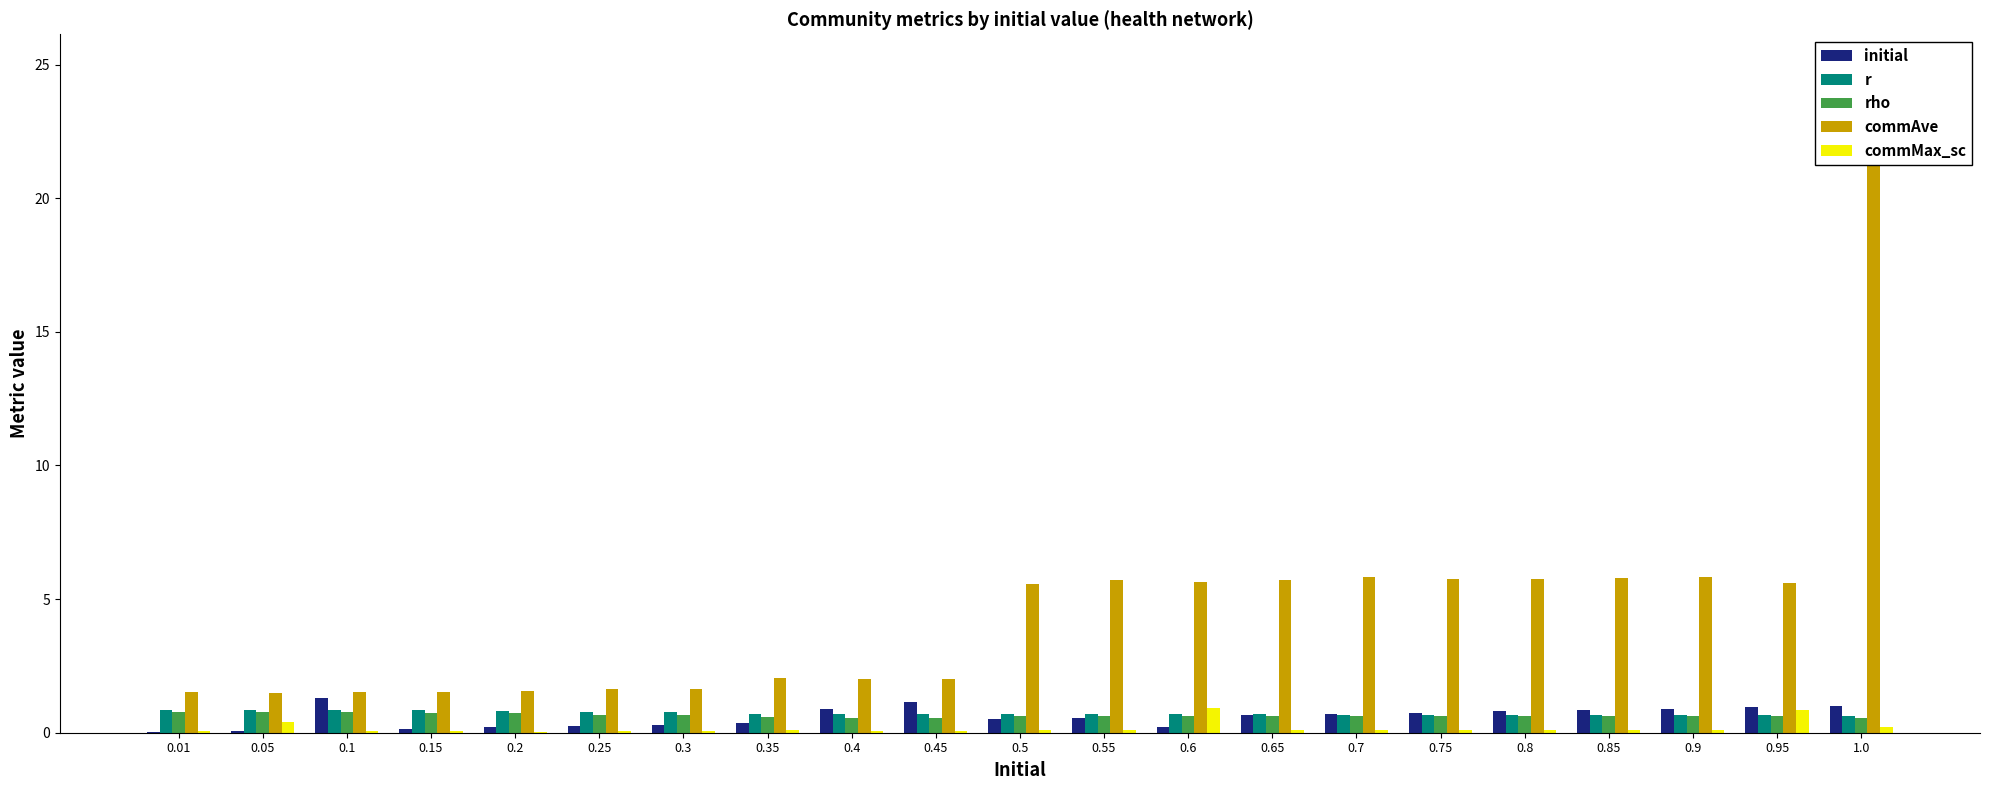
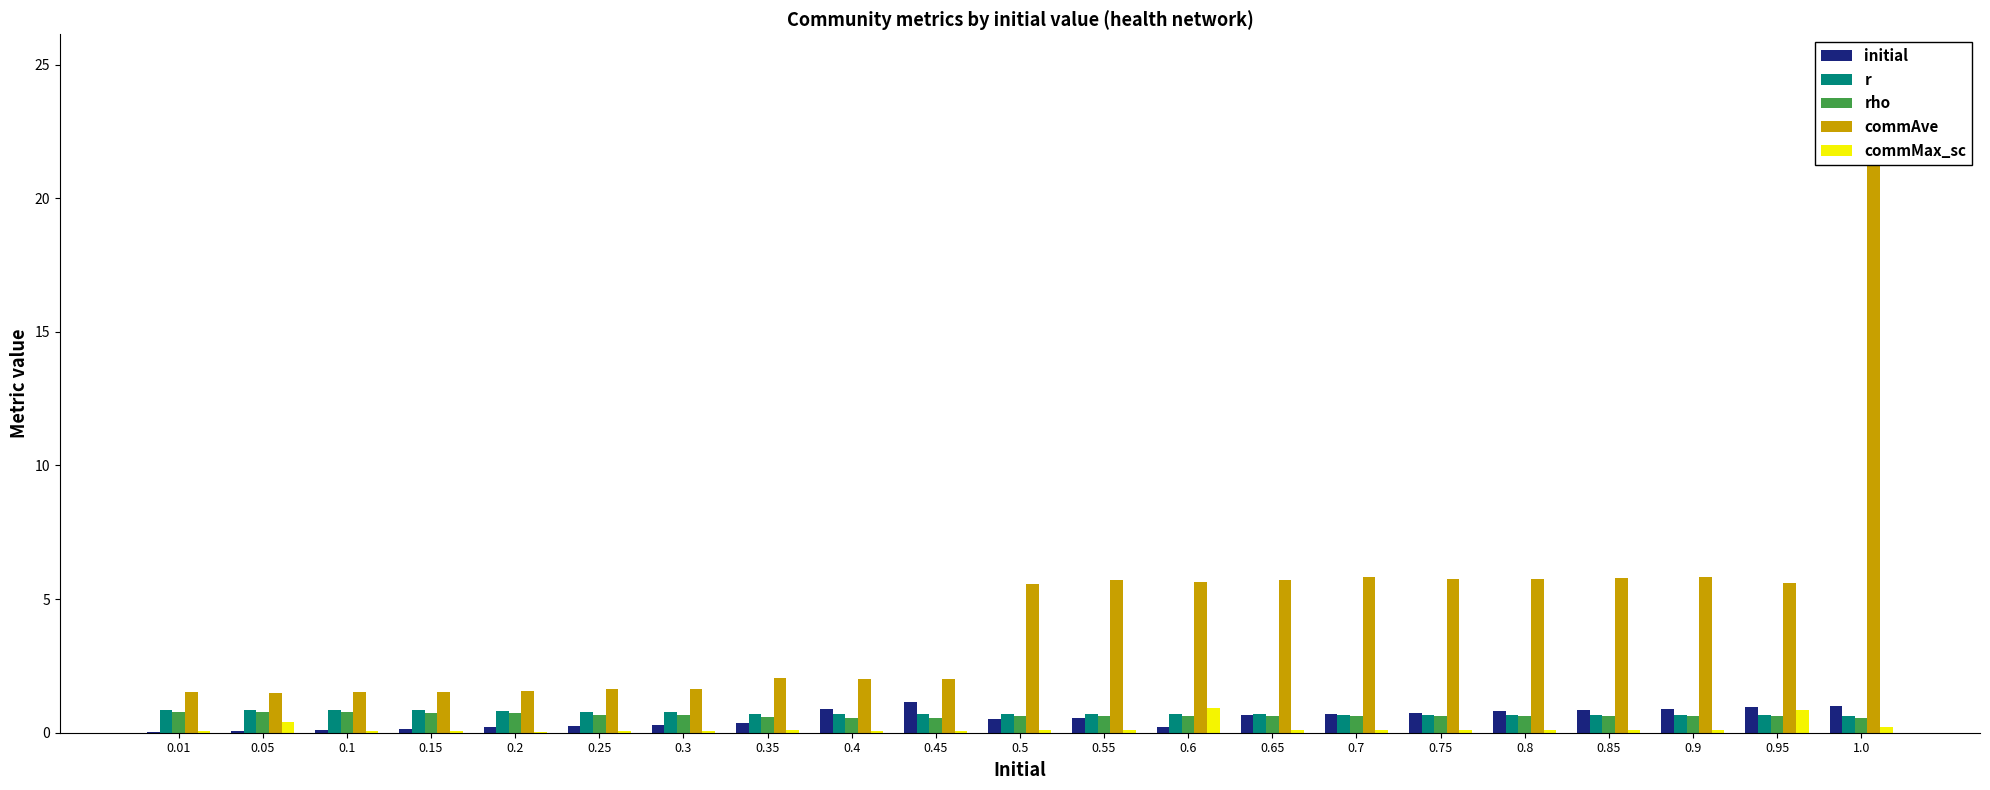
  {
    "initial": {
-     "0.1": 1.3,
+     "0.1": 0.1,
      "0.15": 0.2,
      "0.2": 0.2,
      "0.25": 0.3,
      "0.3": 0.3,
      "0.35": 0.4,
      "0.4": 0.9,
      "0.45": 1.1,
      "0.5": 0.5,
      "0.55": 0.6,
      "0.6": 0.2,
      "0.65": 0.7,
      "0.7": 0.7,
      "0.75": 0.8,
      "0.8": 0.8,
      "0.85": 0.9,
      "0.9": 0.9,
      "0.95": 1.0,
      "1.0": 1.0
    },
    "r": {
      "0.01": 0.9,
      "0.05": 0.9,
      "0.1": 0.9,
      "0.15": 0.9,
      "0.2": 0.8,
      "0.25": 0.8,
      "0.3": 0.8,
      "0.35": 0.7,
      "0.4": 0.7,
      "0.45": 0.7,
      "0.5": 0.7,
      "0.55": 0.7,
      "0.6": 0.7,
      "0.65": 0.7,
      "0.7": 0.7,
      "0.75": 0.7,
      "0.8": 0.7,
      "0.85": 0.7,
      "0.9": 0.7,
      "0.95": 0.7,
      "1.0": 0.6
    },
    "rho": {
      "0.01": 0.8,
      "0.05": 0.8,
      "0.1": 0.8,
      "0.15": 0.7,
      "0.2": 0.7,
      "0.25": 0.6,
      "0.3": 0.7,
      "0.35": 0.6,
      "0.4": 0.6,
      "0.45": 0.6,
      "0.5": 0.6,
      "0.55": 0.6,
      "0.6": 0.6,
      "0.65": 0.6,
      "0.7": 0.6,
      "0.75": 0.6,
      "0.8": 0.6,
      "0.85": 0.6,
      "0.9": 0.6,
      "0.95": 0.6,
      "1.0": 0.6
    },
    "commAve": {
      "0.01": 1.5,
      "0.05": 1.5,
      "0.1": 1.5,
      "0.15": 1.5,
      "0.2": 1.6,
      "0.25": 1.6,
      "0.3": 1.6,
      "0.35": 2.0,
      "0.4": 2.0,
      "0.45": 2.0,
      "0.5": 5.6,
      "0.55": 5.7,
      "0.6": 5.7,
      "0.65": 5.7,
      "0.7": 5.8,
      "0.75": 5.8,
      "0.8": 5.8,
      "0.85": 5.8,
      "0.9": 5.8,
      "0.95": 5.6
    },
    "commMax_sc": {
      "0.05": 0.4,
      "0.35": 0.1,
      "0.55": 0.1,
      "0.6": 0.9,
      "0.65": 0.1,
      "0.7": 0.1,
      "0.75": 0.1,
      "0.8": 0.1,
      "0.85": 0.1,
      "0.9": 0.1,
      "0.95": 0.8,
      "1.0": 0.2
    }
  }
